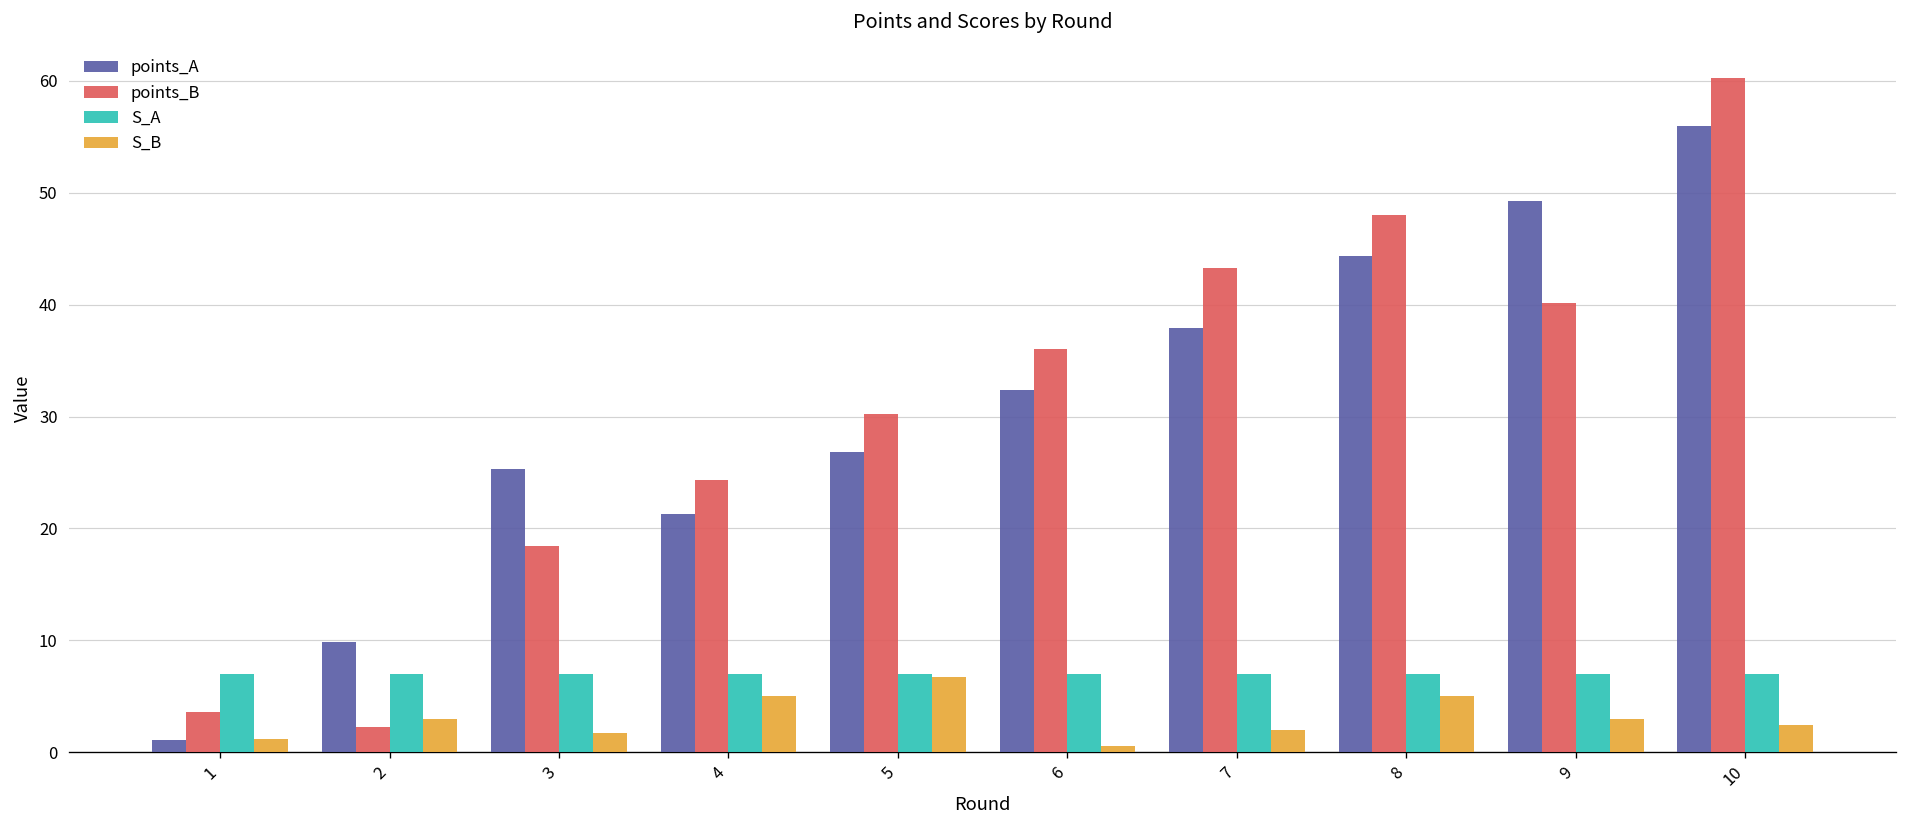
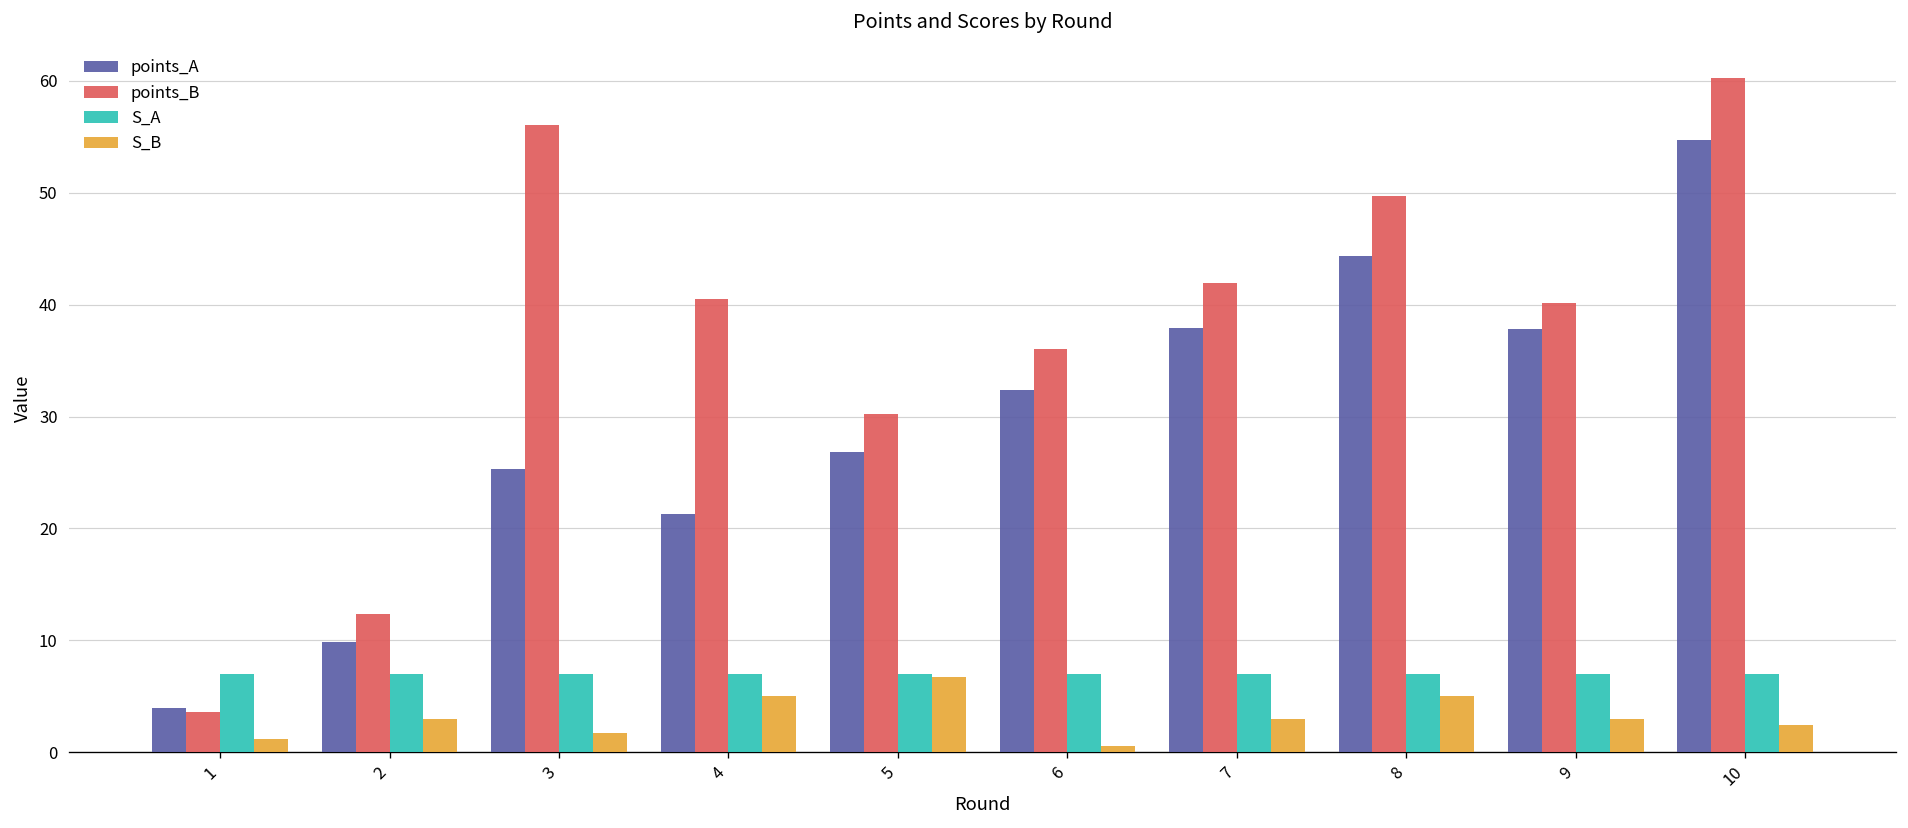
  {
    "points_A": {
-     "1": 1,
+     "1": 4,
      "2": 10,
      "3": 25,
      "4": 21,
      "5": 27,
      "6": 32,
      "7": 38,
      "8": 44,
-     "9": 49,
-     "10": 56
+     "9": 38,
+     "10": 55
    },
    "points_B": {
      "1": 4,
-     "2": 2,
-     "3": 18,
-     "4": 24,
+     "2": 12,
+     "3": 56,
+     "4": 40,
      "5": 30,
      "6": 36,
-     "7": 43,
-     "8": 48,
+     "7": 42,
+     "8": 50,
      "9": 40,
      "10": 60
    },
    "S_A": {
      "1": 7,
      "2": 7,
      "3": 7,
      "4": 7,
      "5": 7,
      "6": 7,
      "7": 7,
      "8": 7,
      "9": 7,
      "10": 7
    },
    "S_B": {
      "1": 1,
      "2": 3,
      "3": 2,
      "4": 5,
      "5": 7,
      "6": 1,
-     "7": 2,
+     "7": 3,
      "8": 5,
      "9": 3,
      "10": 2
    }
  }
